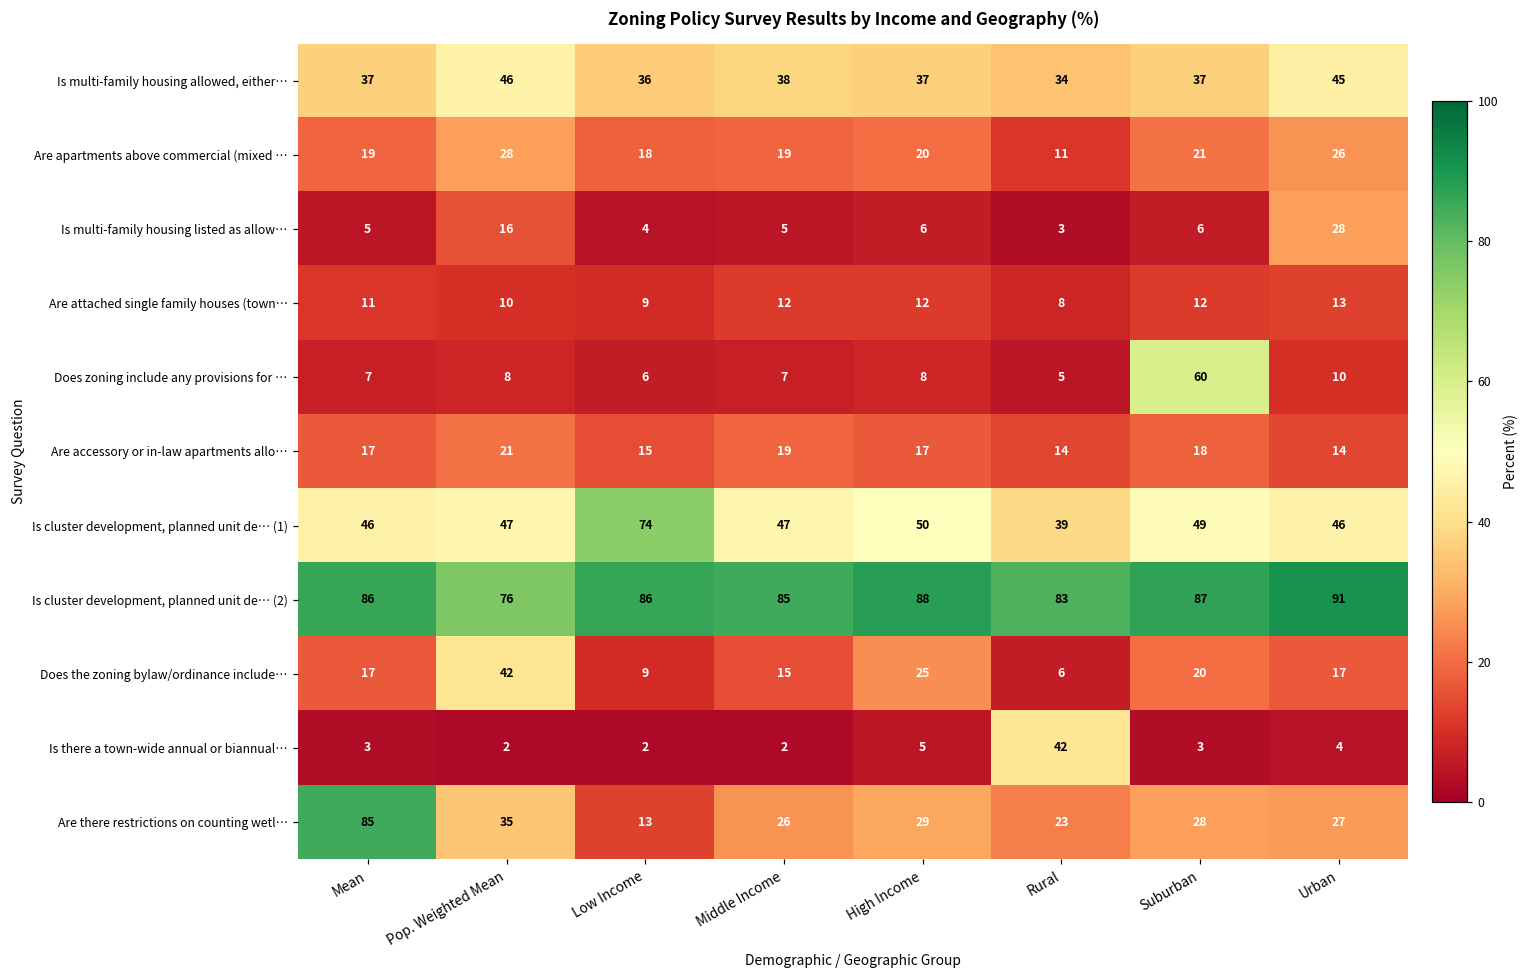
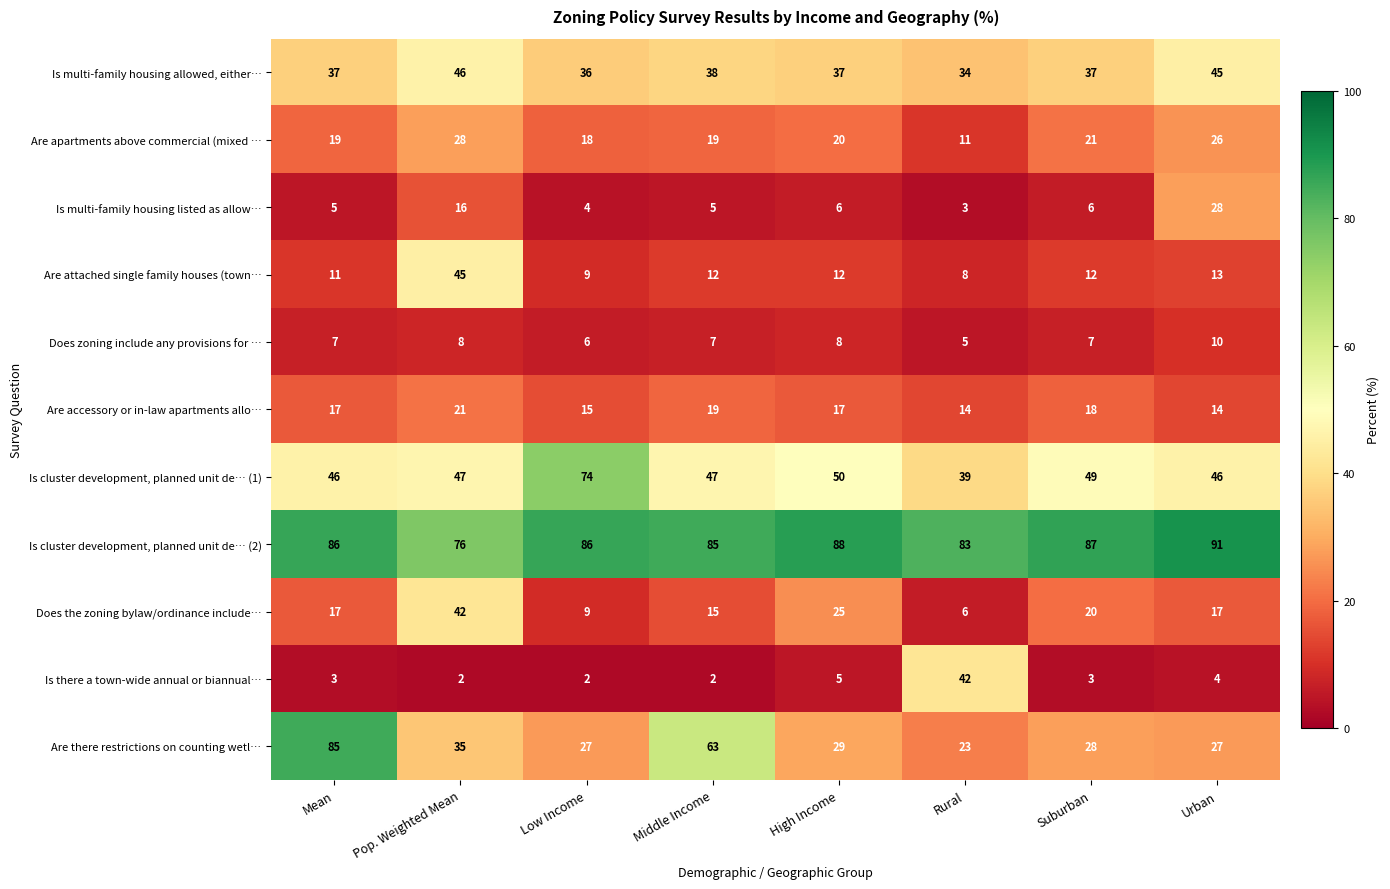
  {
    "Is multi-family housing allowed, either…": {
      "Mean": 37,
      "Pop. Weighted Mean": 46,
      "Low Income": 36,
      "Middle Income": 38,
      "High Income": 37,
      "Rural": 34,
      "Suburban": 37,
      "Urban": 45
    },
    "Are apartments above commercial (mixed …": {
      "Mean": 19,
      "Pop. Weighted Mean": 28,
      "Low Income": 18,
      "Middle Income": 19,
      "High Income": 20,
      "Rural": 11,
      "Suburban": 21,
      "Urban": 26
    },
    "Is multi-family housing listed as allow…": {
      "Mean": 5,
      "Pop. Weighted Mean": 16,
      "Low Income": 4,
      "Middle Income": 5,
      "High Income": 6,
      "Rural": 3,
      "Suburban": 6,
      "Urban": 28
    },
    "Are attached single family houses (town…": {
      "Mean": 11,
-     "Pop. Weighted Mean": 10,
+     "Pop. Weighted Mean": 45,
      "Low Income": 9,
      "Middle Income": 12,
      "High Income": 12,
      "Rural": 8,
      "Suburban": 12,
      "Urban": 13
    },
    "Does zoning include any provisions for …": {
      "Mean": 7,
      "Pop. Weighted Mean": 8,
      "Low Income": 6,
      "Middle Income": 7,
      "High Income": 8,
      "Rural": 5,
-     "Suburban": 60,
+     "Suburban": 7,
      "Urban": 10
    },
    "Are accessory or in-law apartments allo…": {
      "Mean": 17,
      "Pop. Weighted Mean": 21,
      "Low Income": 15,
      "Middle Income": 19,
      "High Income": 17,
      "Rural": 14,
      "Suburban": 18,
      "Urban": 14
    },
    "Is cluster development, planned unit de… (1)": {
      "Mean": 46,
      "Pop. Weighted Mean": 47,
      "Low Income": 74,
      "Middle Income": 47,
      "High Income": 50,
      "Rural": 39,
      "Suburban": 49,
      "Urban": 46
    },
    "Is cluster development, planned unit de… (2)": {
      "Mean": 86,
      "Pop. Weighted Mean": 76,
      "Low Income": 86,
      "Middle Income": 85,
      "High Income": 88,
      "Rural": 83,
      "Suburban": 87,
      "Urban": 91
    },
    "Does the zoning bylaw/ordinance include…": {
      "Mean": 17,
      "Pop. Weighted Mean": 42,
      "Low Income": 9,
      "Middle Income": 15,
      "High Income": 25,
      "Rural": 6,
      "Suburban": 20,
      "Urban": 17
    },
    "Is there a town-wide annual or biannual…": {
      "Mean": 3,
      "Pop. Weighted Mean": 2,
      "Low Income": 2,
      "Middle Income": 2,
      "High Income": 5,
      "Rural": 42,
      "Suburban": 3,
      "Urban": 4
    },
    "Are there restrictions on counting wetl…": {
      "Mean": 85,
      "Pop. Weighted Mean": 35,
-     "Low Income": 13,
-     "Middle Income": 26,
+     "Low Income": 27,
+     "Middle Income": 63,
      "High Income": 29,
      "Rural": 23,
      "Suburban": 28,
      "Urban": 27
    }
  }
